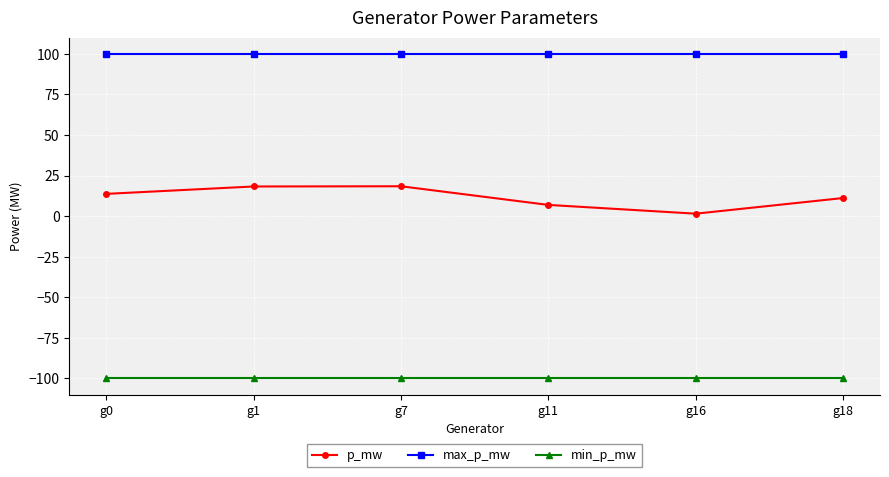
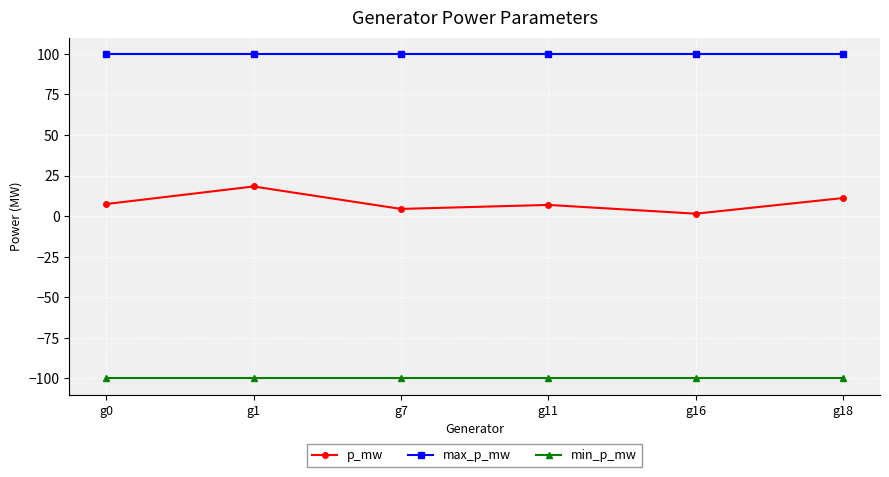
  {
    "p_mw": {
-     "g0": 14,
+     "g0": 7,
      "g1": 18,
-     "g7": 18,
+     "g7": 4,
      "g11": 7,
      "g16": 2,
      "g18": 11
    },
    "max_p_mw": {
      "g0": 100,
      "g1": 100,
      "g7": 100,
      "g11": 100,
      "g16": 100,
      "g18": 100
    },
    "min_p_mw": {
      "g0": -100,
      "g1": -100,
      "g7": -100,
      "g11": -100,
      "g16": -100,
      "g18": -100
    }
  }
